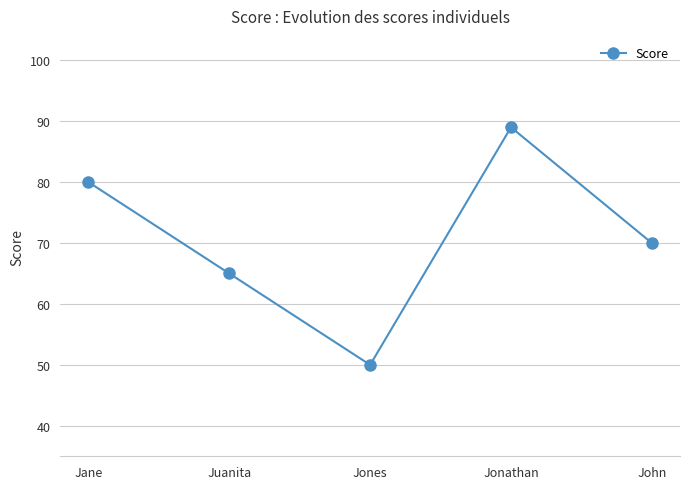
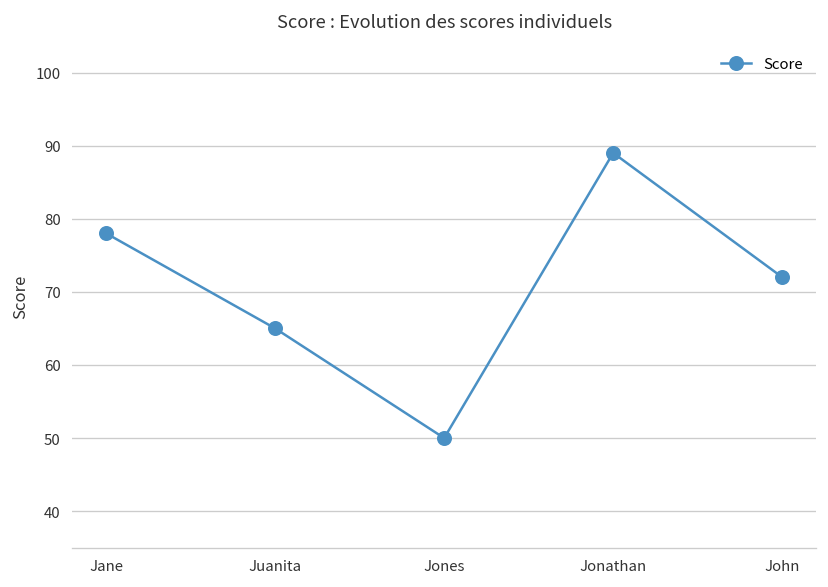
  {
-   "Jane": 80,
+   "Jane": 78,
    "Juanita": 65,
    "Jones": 50,
    "Jonathan": 89,
-   "John": 70
+   "John": 72
  }
